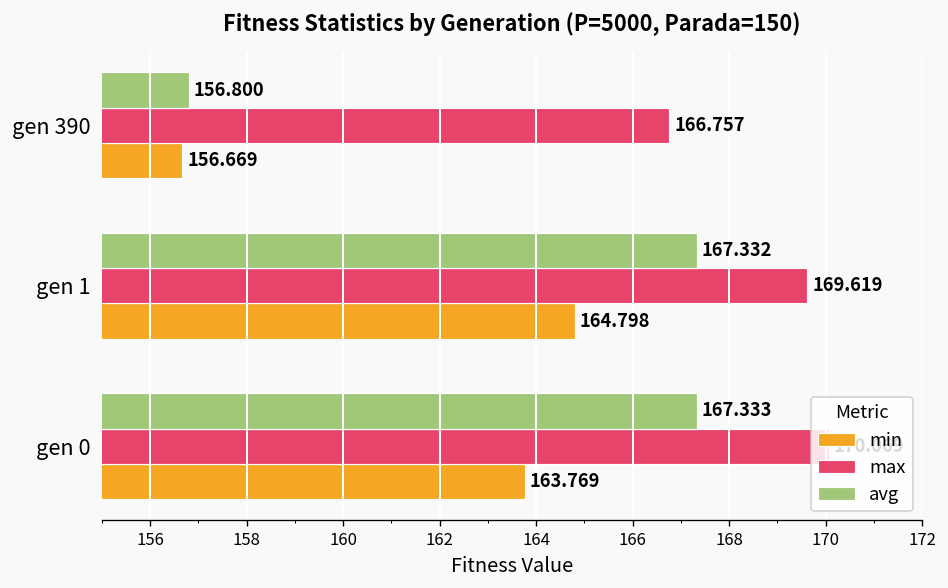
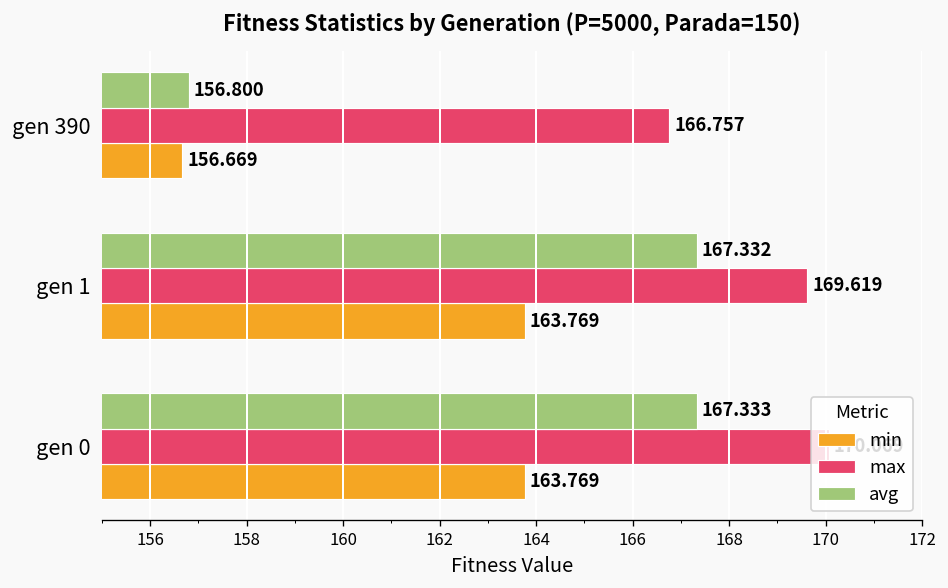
  {
    "min": {
      "gen 390": 156.669,
-     "gen 1": 164.798,
+     "gen 1": 163.769,
      "gen 0": 163.769
    },
    "max": {
      "gen 390": 166.757,
      "gen 1": 169.619
    },
    "avg": {
      "gen 390": 156.800,
      "gen 1": 167.332,
      "gen 0": 167.333
    }
  }
